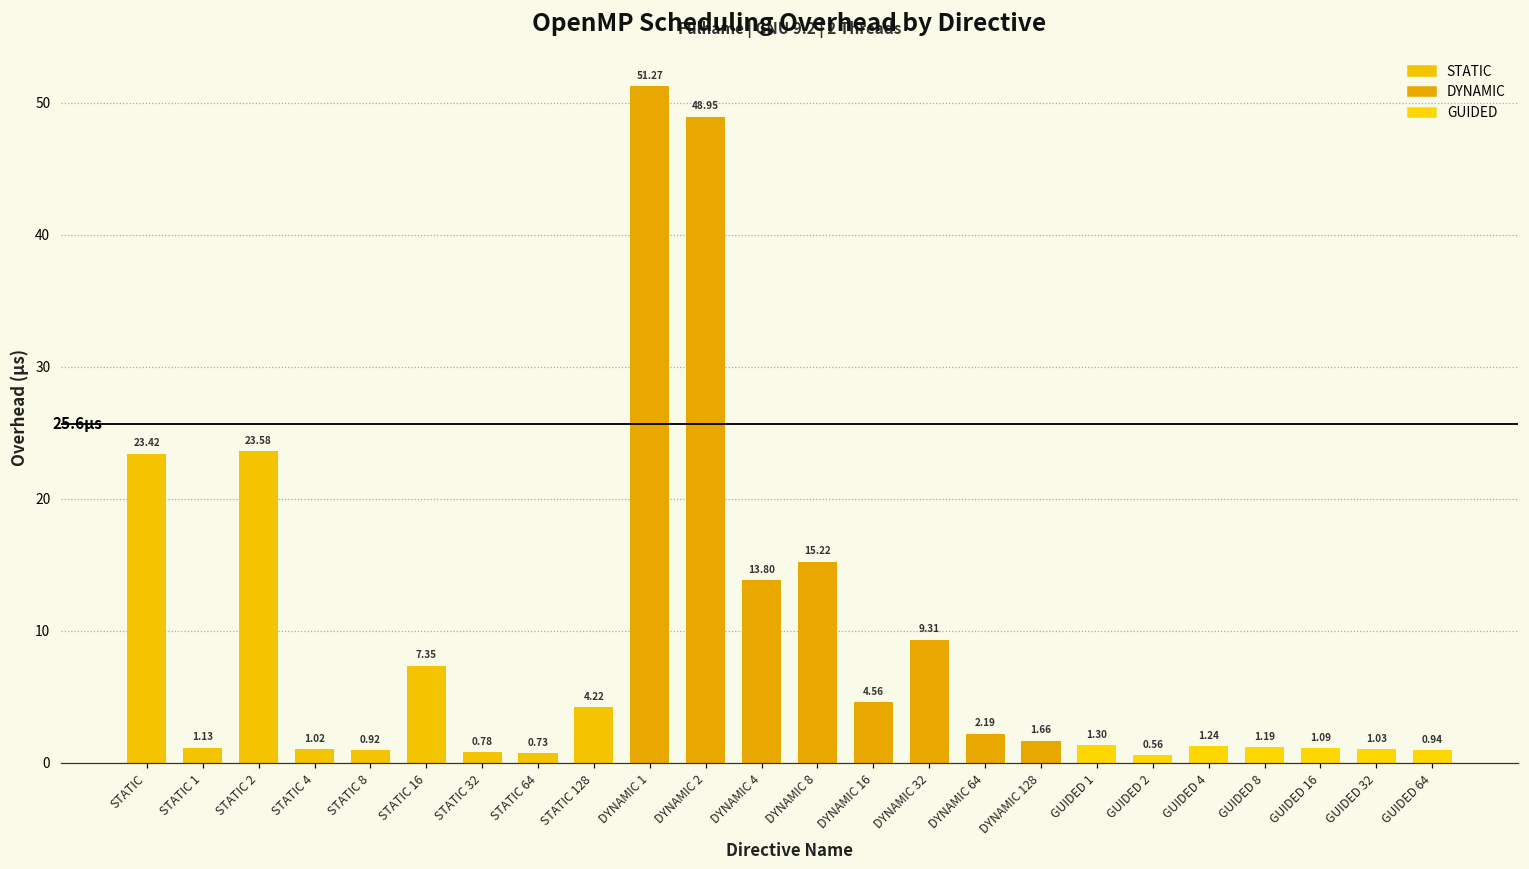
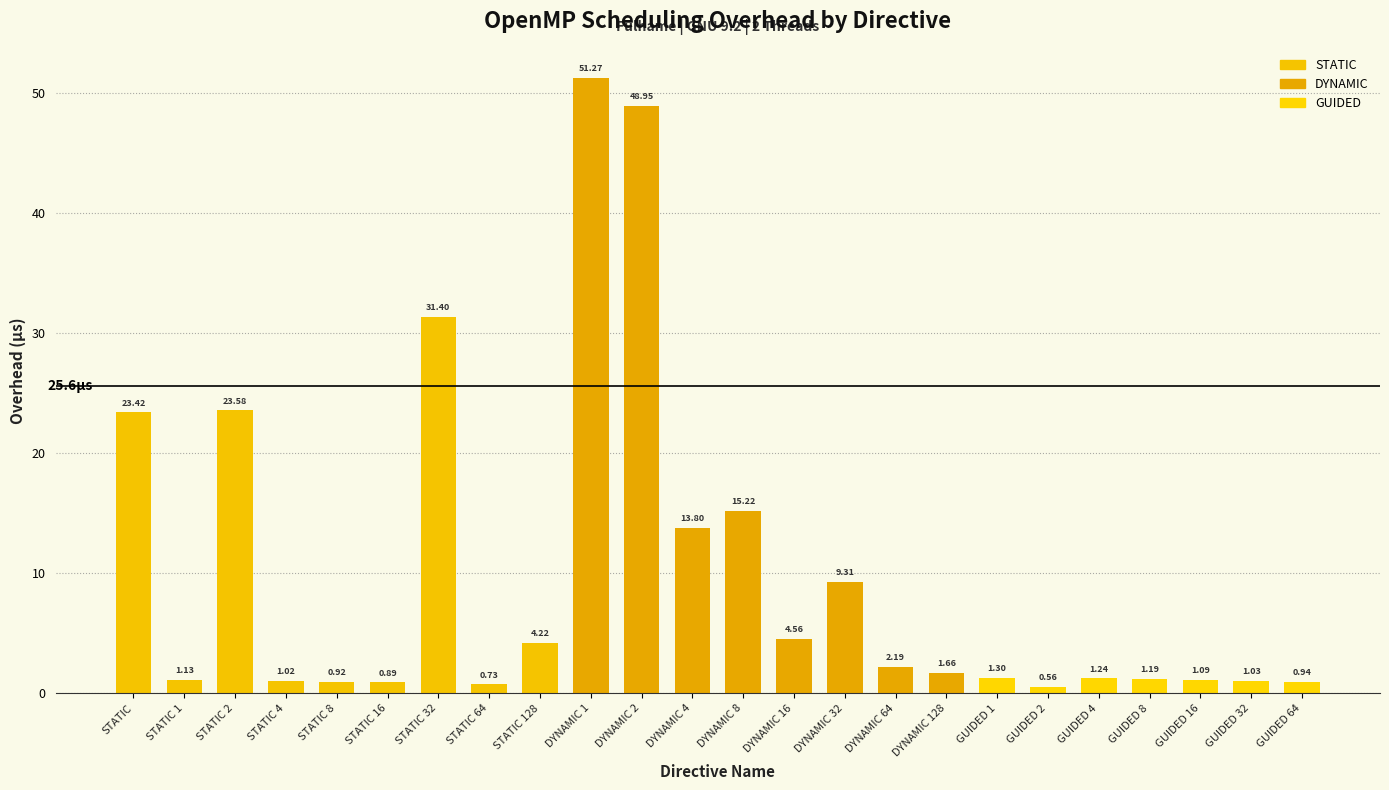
  {
    "STATIC": 23.42,
    "STATIC 1": 1.13,
    "STATIC 2": 23.58,
    "STATIC 4": 1.02,
    "STATIC 8": 0.92,
-   "STATIC 16": 7.35,
-   "STATIC 32": 0.78,
+   "STATIC 16": 0.89,
+   "STATIC 32": 31.40,
    "STATIC 64": 0.73,
    "STATIC 128": 4.22,
    "DYNAMIC 1": 51.27,
    "DYNAMIC 2": 48.95,
    "DYNAMIC 4": 13.80,
    "DYNAMIC 8": 15.22,
    "DYNAMIC 16": 4.56,
    "DYNAMIC 32": 9.31,
    "DYNAMIC 64": 2.19,
    "DYNAMIC 128": 1.66,
    "GUIDED 1": 1.30,
    "GUIDED 2": 0.56,
    "GUIDED 4": 1.24,
    "GUIDED 8": 1.19,
    "GUIDED 16": 1.09,
    "GUIDED 32": 1.03,
    "GUIDED 64": 0.94
  }
